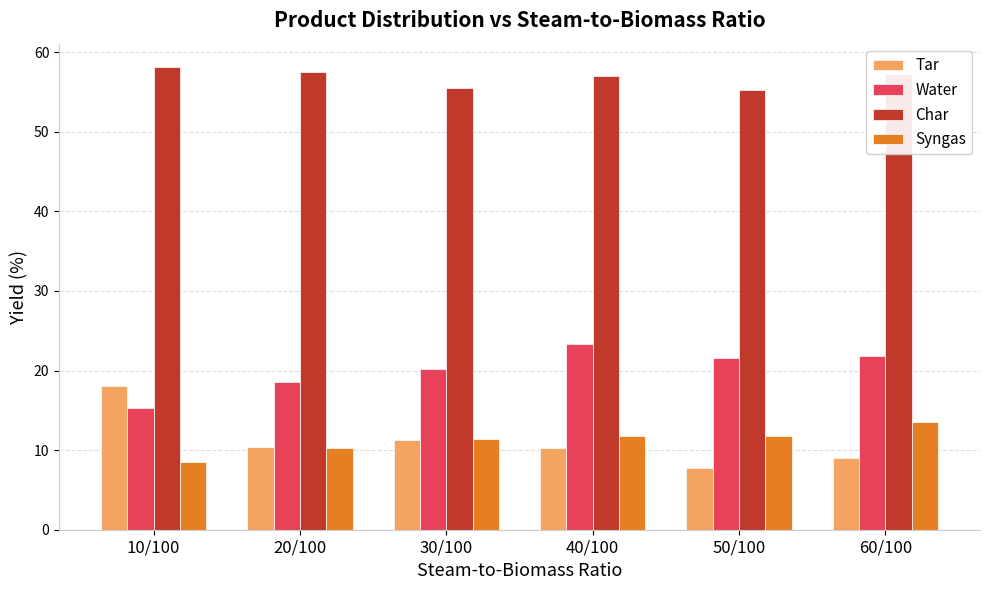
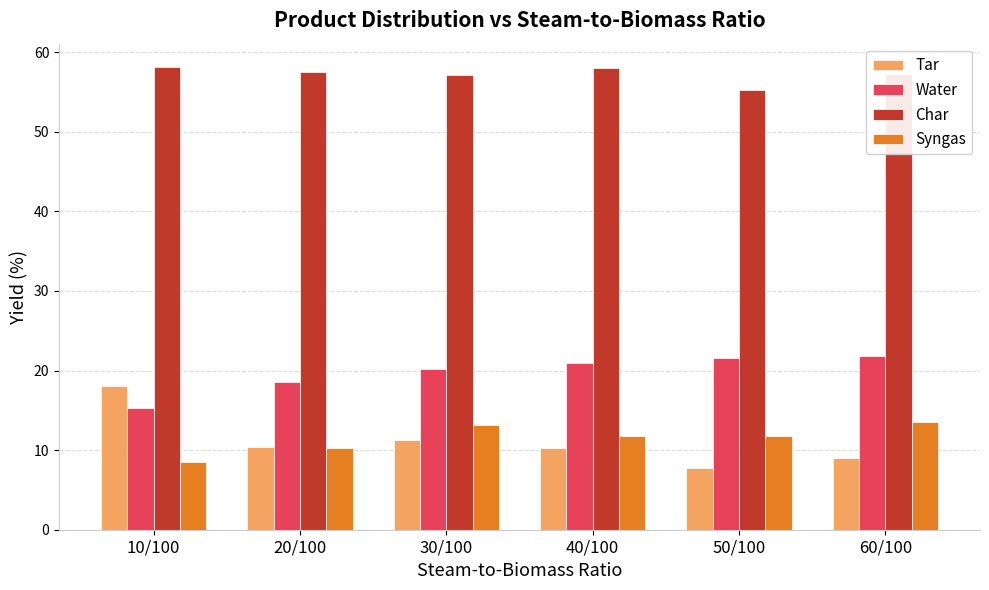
  {
    "Tar": {
      "10/100": 18,
      "20/100": 10,
      "30/100": 11,
      "40/100": 10,
      "50/100": 8,
      "60/100": 9
    },
    "Water": {
      "10/100": 15,
      "20/100": 19,
      "30/100": 20,
-     "40/100": 23,
+     "40/100": 21,
      "50/100": 22,
      "60/100": 22
    },
    "Char": {
      "10/100": 58,
      "20/100": 57,
-     "30/100": 55,
-     "40/100": 57,
+     "30/100": 57,
+     "40/100": 58,
      "50/100": 55
    },
    "Syngas": {
      "10/100": 8,
      "20/100": 10,
-     "30/100": 11,
+     "30/100": 13,
      "40/100": 12,
      "50/100": 12,
      "60/100": 13
    }
  }
